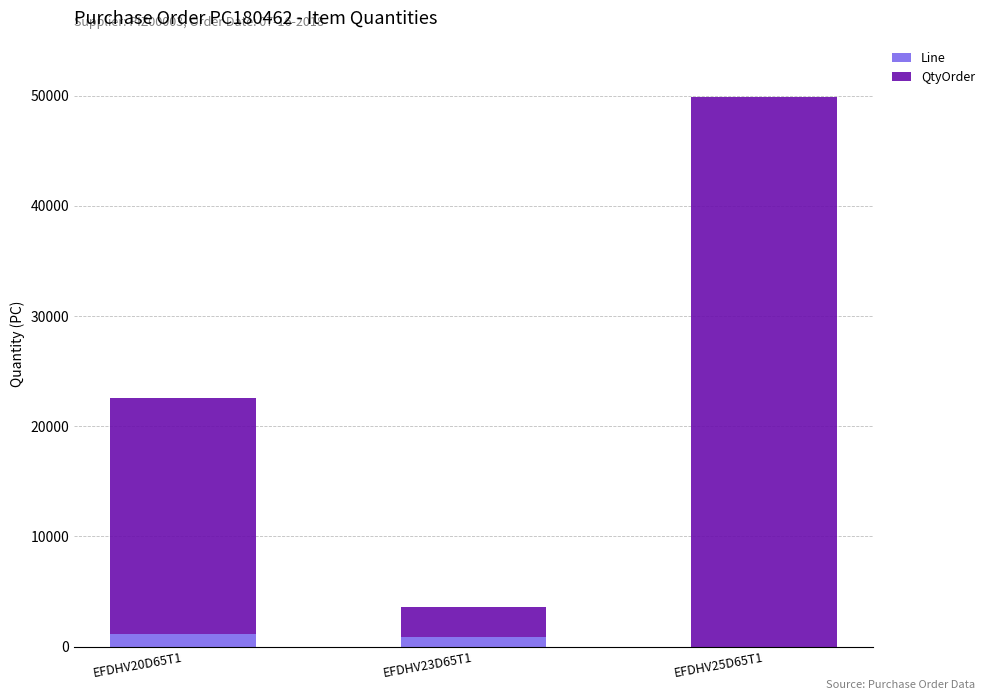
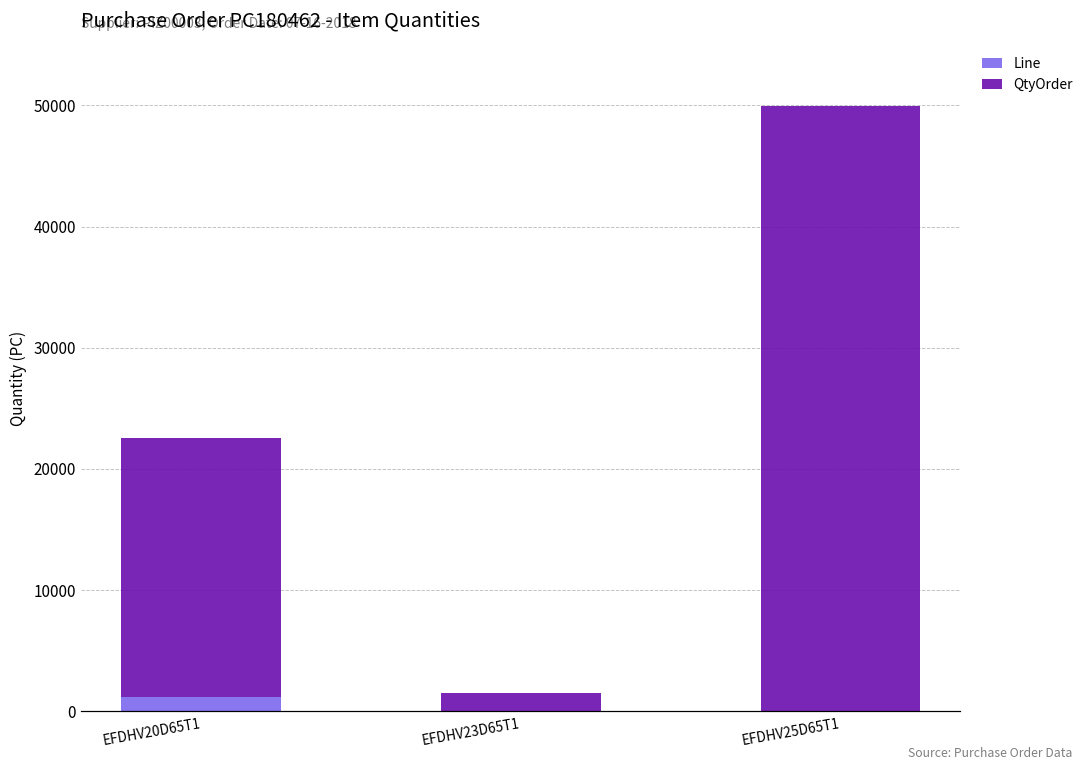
  {
    "Line": {
      "EFDHV20D65T1": 1200,
-     "EFDHV23D65T1": 800
+     "EFDHV23D65T1": 0
    },
    "QtyOrder": {
      "EFDHV20D65T1": 21400,
-     "EFDHV23D65T1": 2800,
+     "EFDHV23D65T1": 1500,
      "EFDHV25D65T1": 49900
    }
  }
